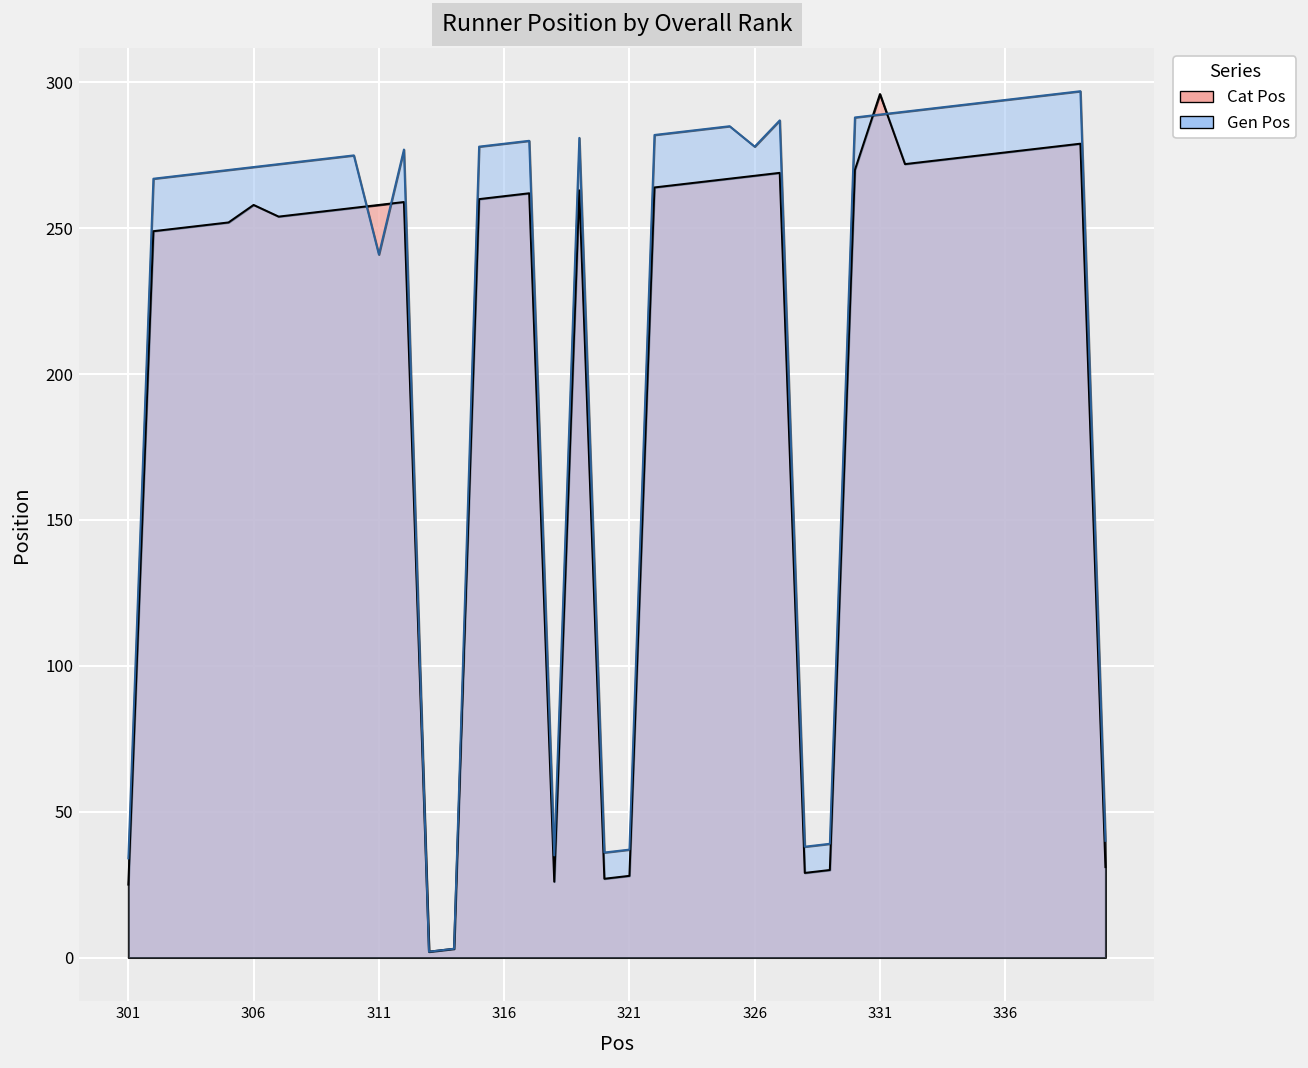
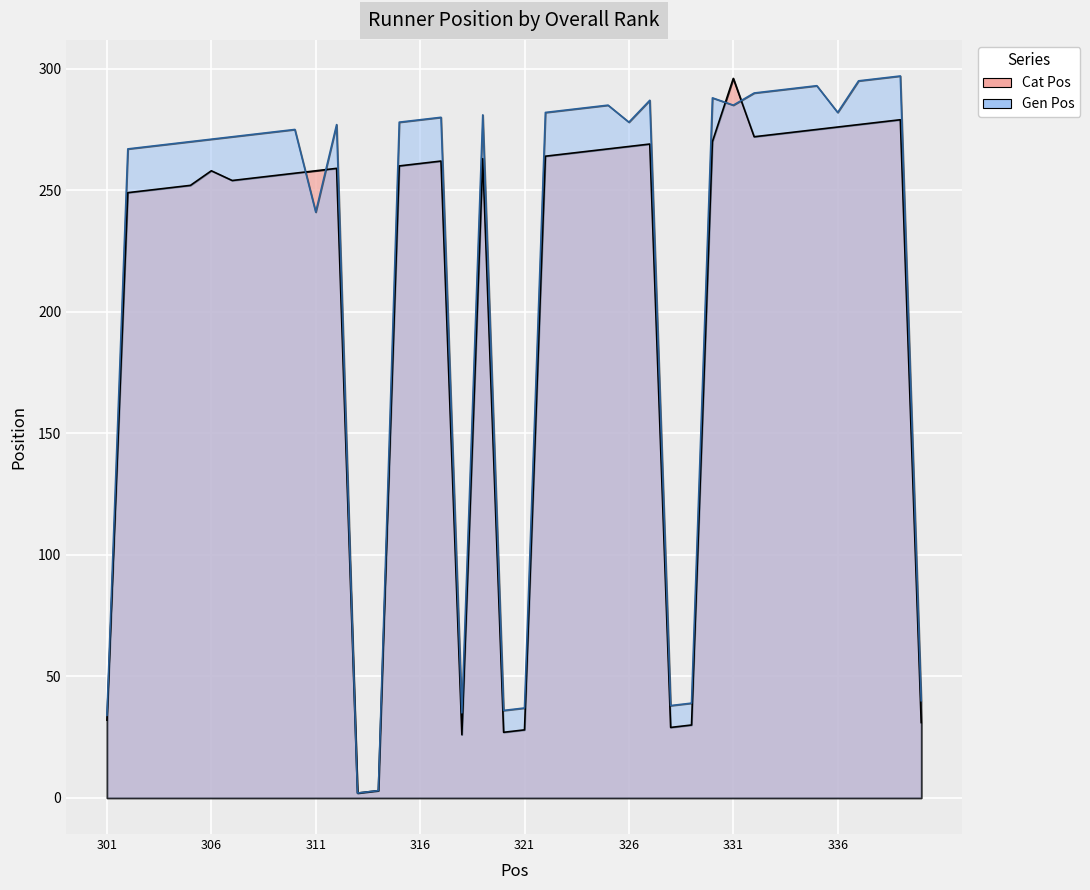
  {
    "Cat Pos": {
-     "301": 25,
+     "301": 32,
      "306": 258,
      "311": 258,
      "316": 261,
      "321": 28,
      "326": 268,
      "331": 296,
      "336": 276
    },
    "Gen Pos": {
      "301": 34,
      "306": 271,
      "311": 241,
      "316": 279,
      "321": 37,
      "326": 278,
-     "331": 289,
-     "336": 294
+     "331": 285,
+     "336": 282
    }
  }
